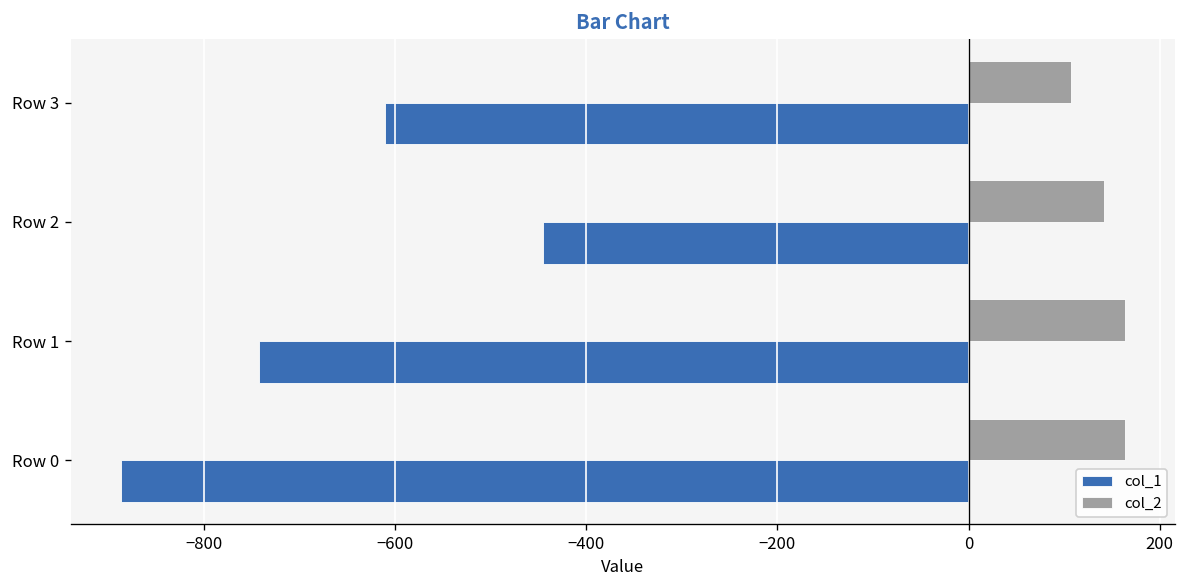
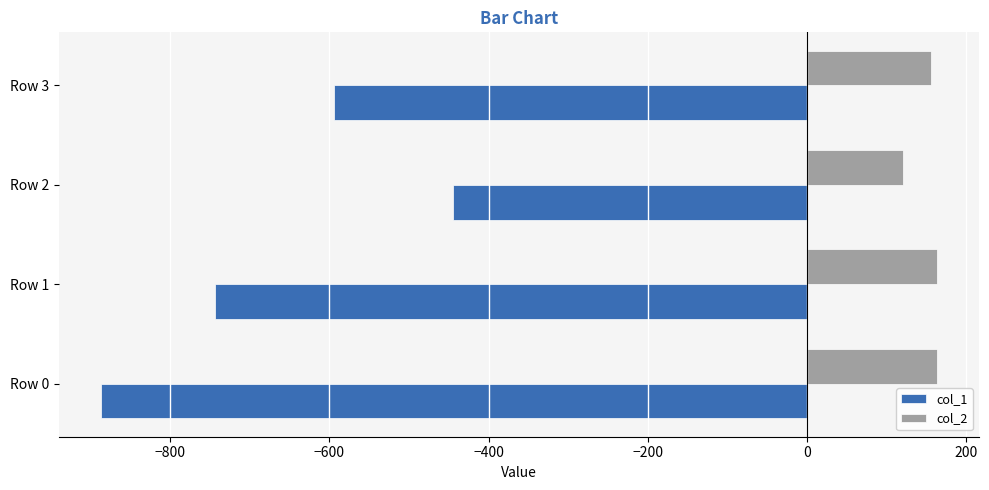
  {
    "col_1": {
-     "Row 3": -610,
+     "Row 3": -590,
      "Row 2": -450,
      "Row 1": -740,
      "Row 0": -890
    },
    "col_2": {
-     "Row 3": 110,
-     "Row 2": 140,
+     "Row 3": 160,
+     "Row 2": 120,
      "Row 1": 160,
      "Row 0": 160
    }
  }
